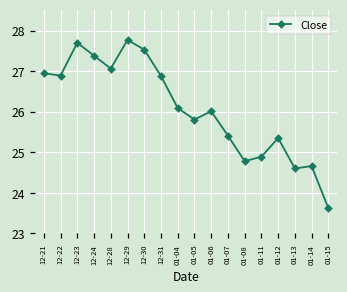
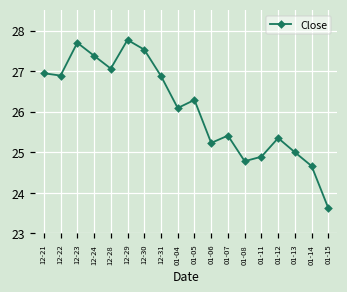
  {
    "12-21": 26.9,
    "12-22": 26.9,
    "12-23": 27.7,
    "12-24": 27.4,
    "12-28": 27.1,
    "12-29": 27.8,
    "12-30": 27.5,
    "12-31": 26.9,
    "01-04": 26.1,
-   "01-05": 25.8,
-   "01-06": 26.0,
+   "01-05": 26.3,
+   "01-06": 25.2,
    "01-07": 25.4,
    "01-08": 24.8,
    "01-11": 24.9,
    "01-12": 25.4,
-   "01-13": 24.6,
+   "01-13": 25.0,
    "01-14": 24.7,
    "01-15": 23.6
  }
